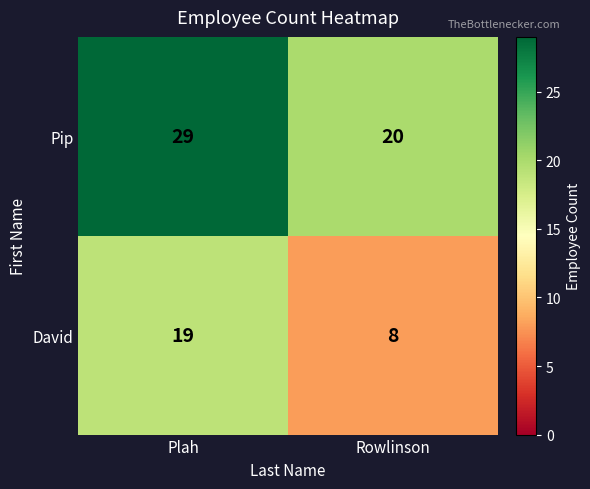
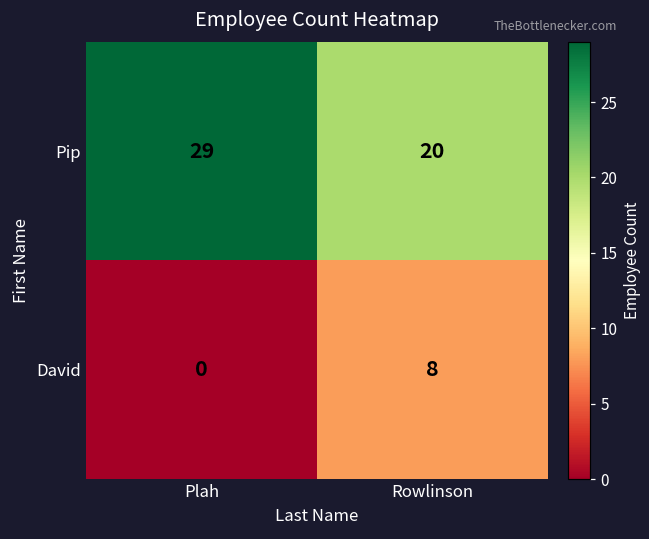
  {
    "Pip": {
      "Plah": 29,
      "Rowlinson": 20
    },
    "David": {
-     "Plah": 19,
+     "Plah": 0,
      "Rowlinson": 8
    }
  }
